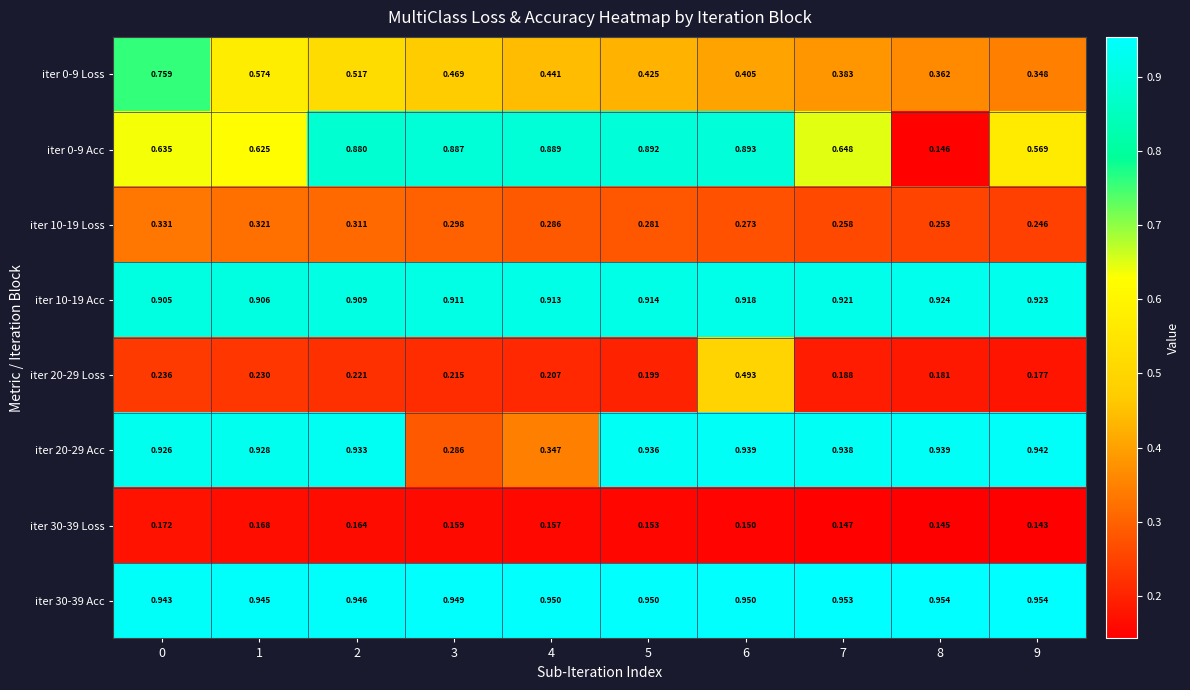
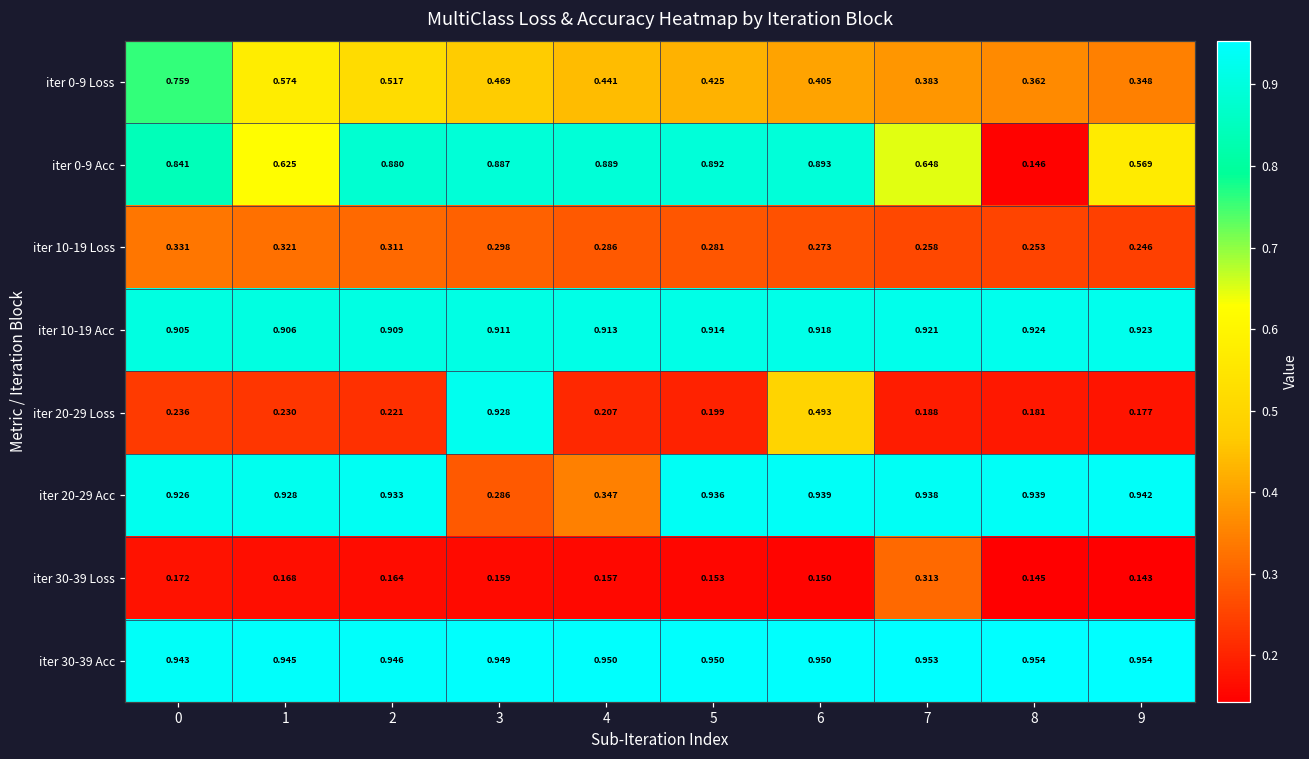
  {
    "iter 0-9 Loss": {
      "0": 0.759,
      "1": 0.574,
      "2": 0.517,
      "3": 0.469,
      "4": 0.441,
      "5": 0.425,
      "6": 0.405,
      "7": 0.383,
      "8": 0.362,
      "9": 0.348
    },
    "iter 0-9 Acc": {
-     "0": 0.635,
+     "0": 0.841,
      "1": 0.625,
      "2": 0.880,
      "3": 0.887,
      "4": 0.889,
      "5": 0.892,
      "6": 0.893,
      "7": 0.648,
      "8": 0.146,
      "9": 0.569
    },
    "iter 10-19 Loss": {
      "0": 0.331,
      "1": 0.321,
      "2": 0.311,
      "3": 0.298,
      "4": 0.286,
      "5": 0.281,
      "6": 0.273,
      "7": 0.258,
      "8": 0.253,
      "9": 0.246
    },
    "iter 10-19 Acc": {
      "0": 0.905,
      "1": 0.906,
      "2": 0.909,
      "3": 0.911,
      "4": 0.913,
      "5": 0.914,
      "6": 0.918,
      "7": 0.921,
      "8": 0.924,
      "9": 0.923
    },
    "iter 20-29 Loss": {
      "0": 0.236,
      "1": 0.230,
      "2": 0.221,
-     "3": 0.215,
+     "3": 0.928,
      "4": 0.207,
      "5": 0.199,
      "6": 0.493,
      "7": 0.188,
      "8": 0.181,
      "9": 0.177
    },
    "iter 20-29 Acc": {
      "0": 0.926,
      "1": 0.928,
      "2": 0.933,
      "3": 0.286,
      "4": 0.347,
      "5": 0.936,
      "6": 0.939,
      "7": 0.938,
      "8": 0.939,
      "9": 0.942
    },
    "iter 30-39 Loss": {
      "0": 0.172,
      "1": 0.168,
      "2": 0.164,
      "3": 0.159,
      "4": 0.157,
      "5": 0.153,
      "6": 0.150,
-     "7": 0.147,
+     "7": 0.313,
      "8": 0.145,
      "9": 0.143
    },
    "iter 30-39 Acc": {
      "0": 0.943,
      "1": 0.945,
      "2": 0.946,
      "3": 0.949,
      "4": 0.950,
      "5": 0.950,
      "6": 0.950,
      "7": 0.953,
      "8": 0.954,
      "9": 0.954
    }
  }
